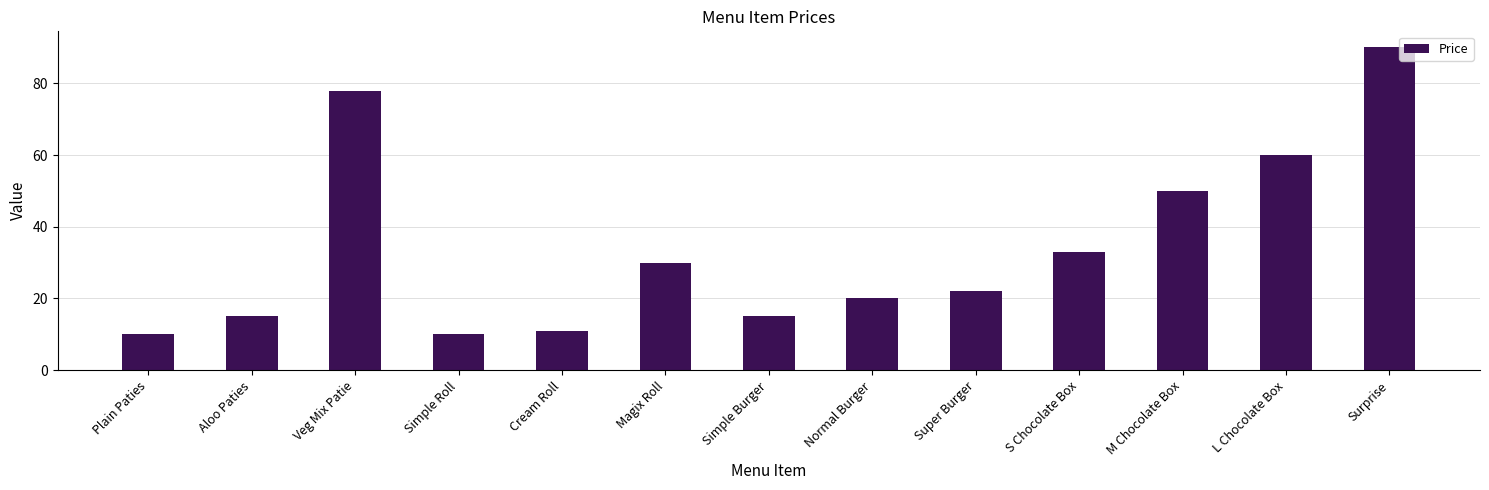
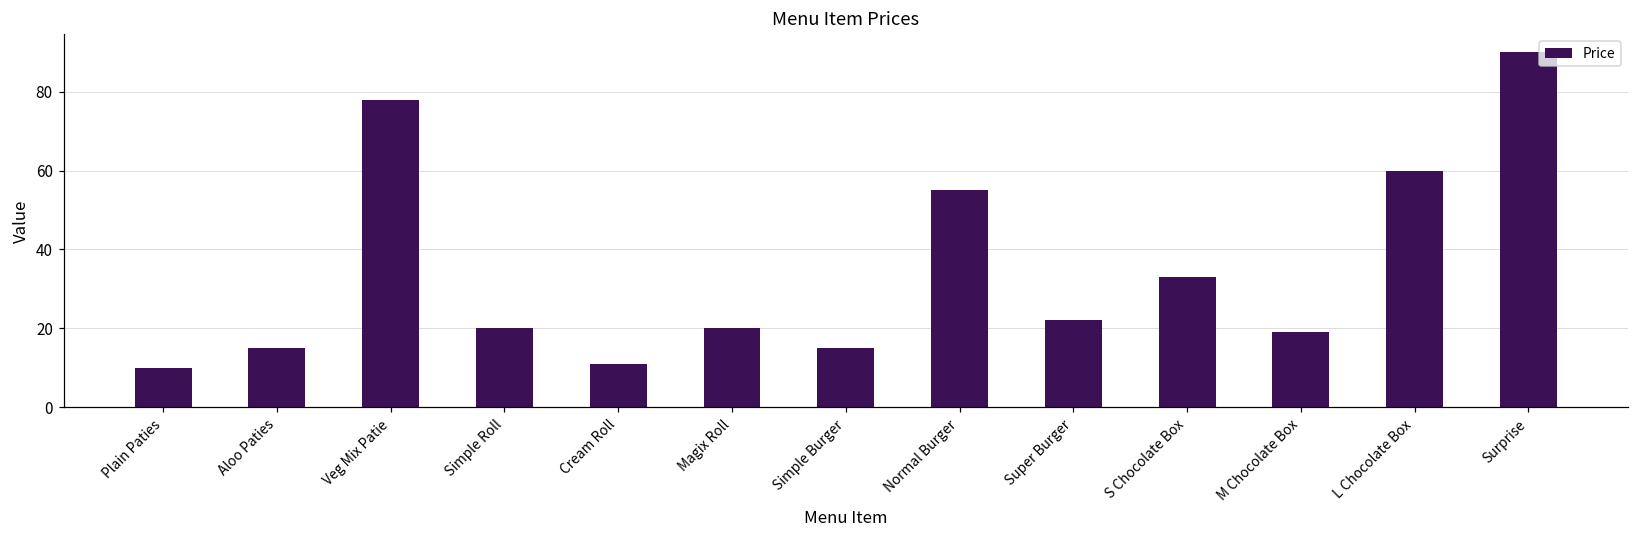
  {
    "Plain Paties": 10,
    "Aloo Paties": 15,
    "Veg Mix Patie": 78,
-   "Simple Roll": 10,
+   "Simple Roll": 20,
    "Cream Roll": 11,
-   "Magix Roll": 30,
+   "Magix Roll": 20,
    "Simple Burger": 15,
-   "Normal Burger": 20,
+   "Normal Burger": 55,
    "Super Burger": 22,
    "S Chocolate Box": 33,
-   "M Chocolate Box": 50,
+   "M Chocolate Box": 19,
    "L Chocolate Box": 60,
    "Surprise": 90
  }
